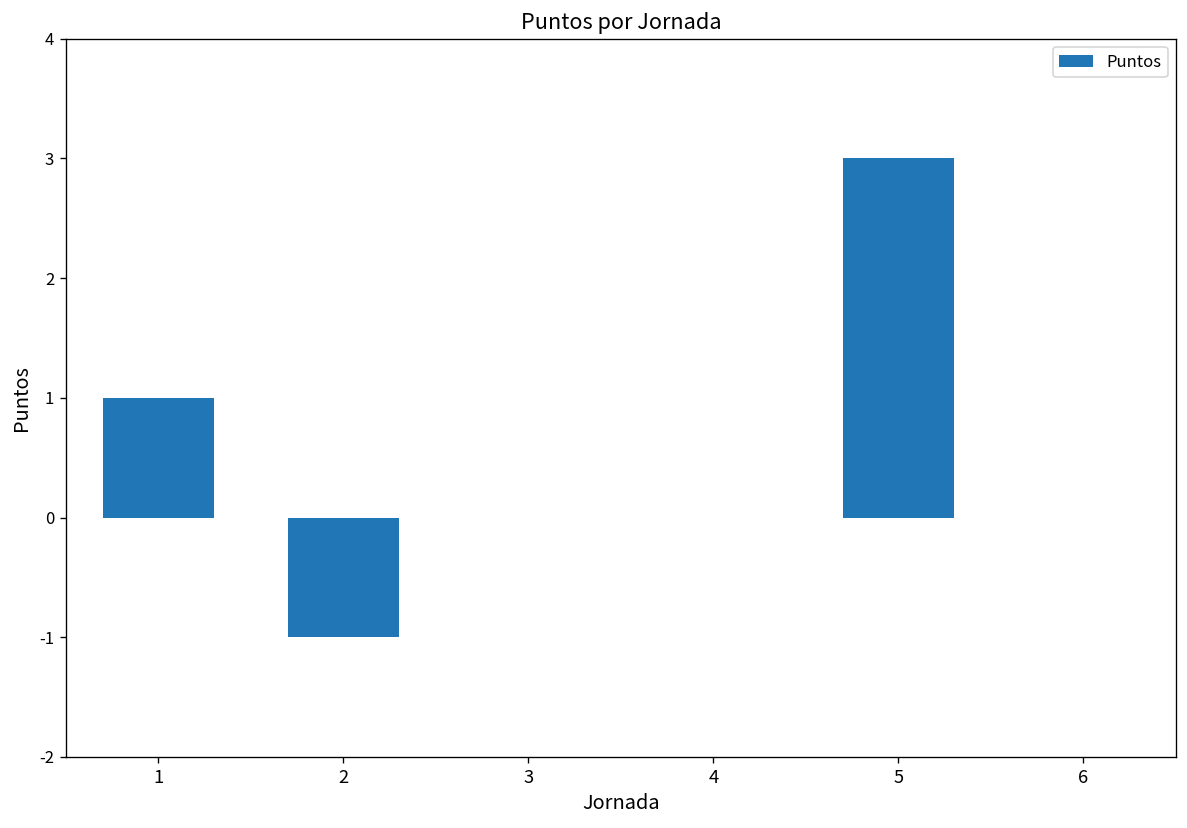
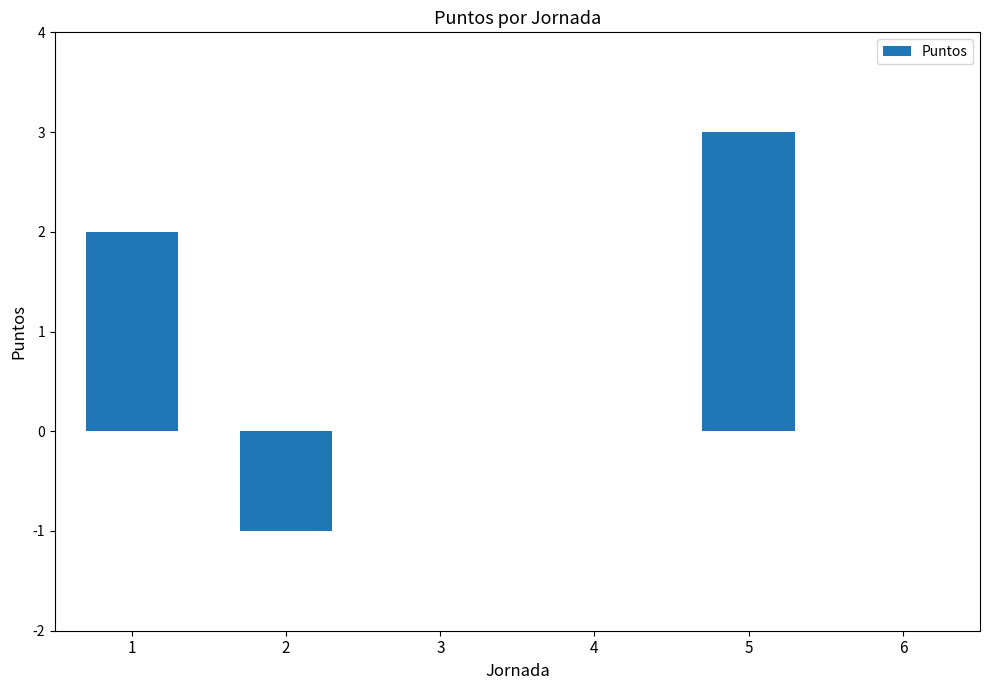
  {
-   "1": 1,
+   "1": 2,
    "2": -1,
    "3": 0,
    "4": 0,
    "5": 3,
    "6": 0
  }
